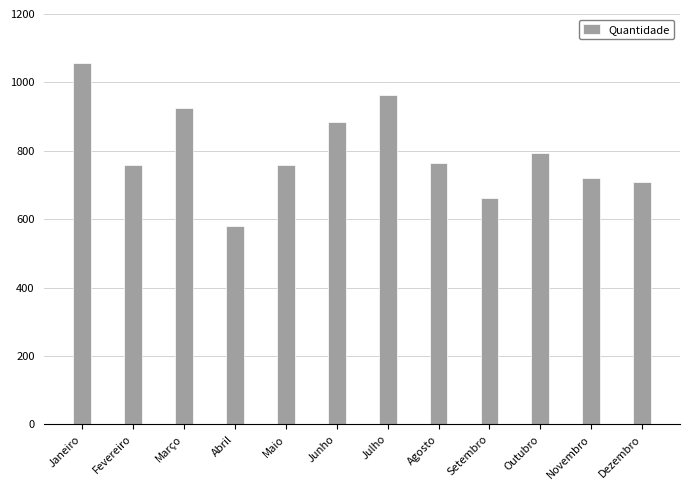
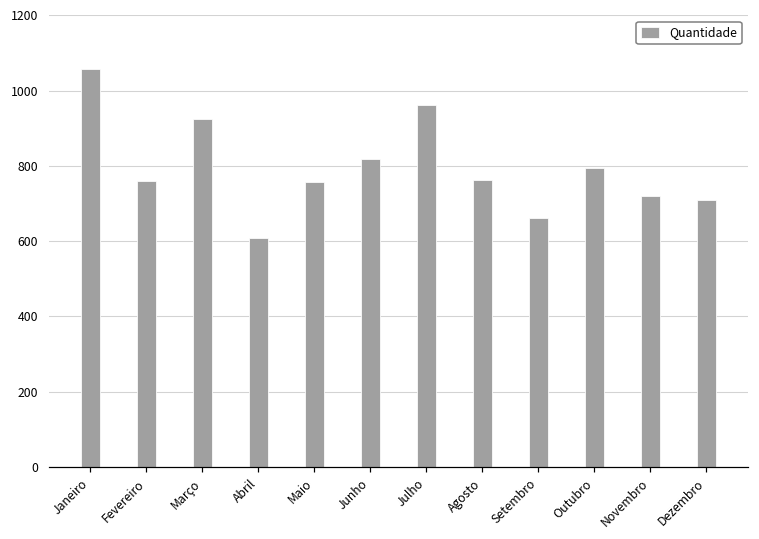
  {
    "Janeiro": 1060,
    "Fevereiro": 760,
    "Março": 930,
-   "Abril": 580,
+   "Abril": 610,
    "Maio": 760,
-   "Junho": 880,
+   "Junho": 820,
    "Julho": 960,
    "Agosto": 760,
    "Setembro": 660,
    "Outubro": 790,
    "Novembro": 720,
    "Dezembro": 710
  }
